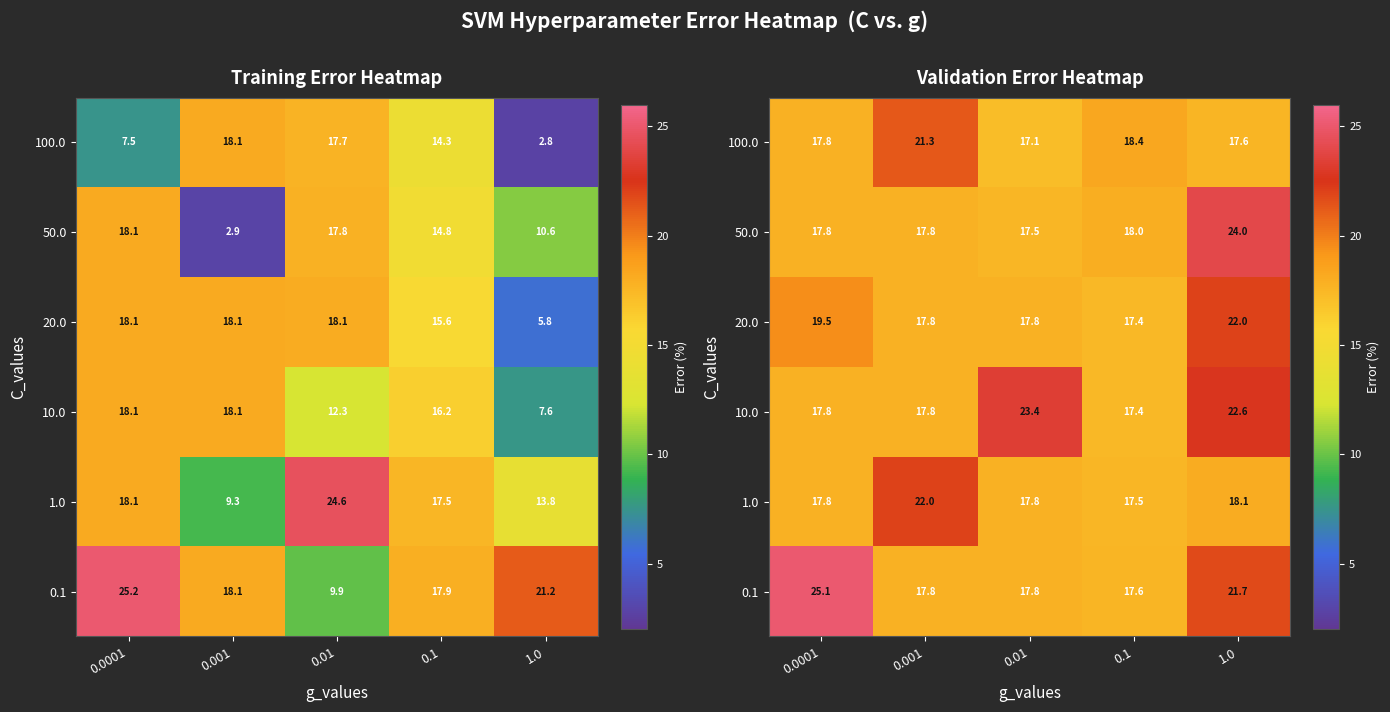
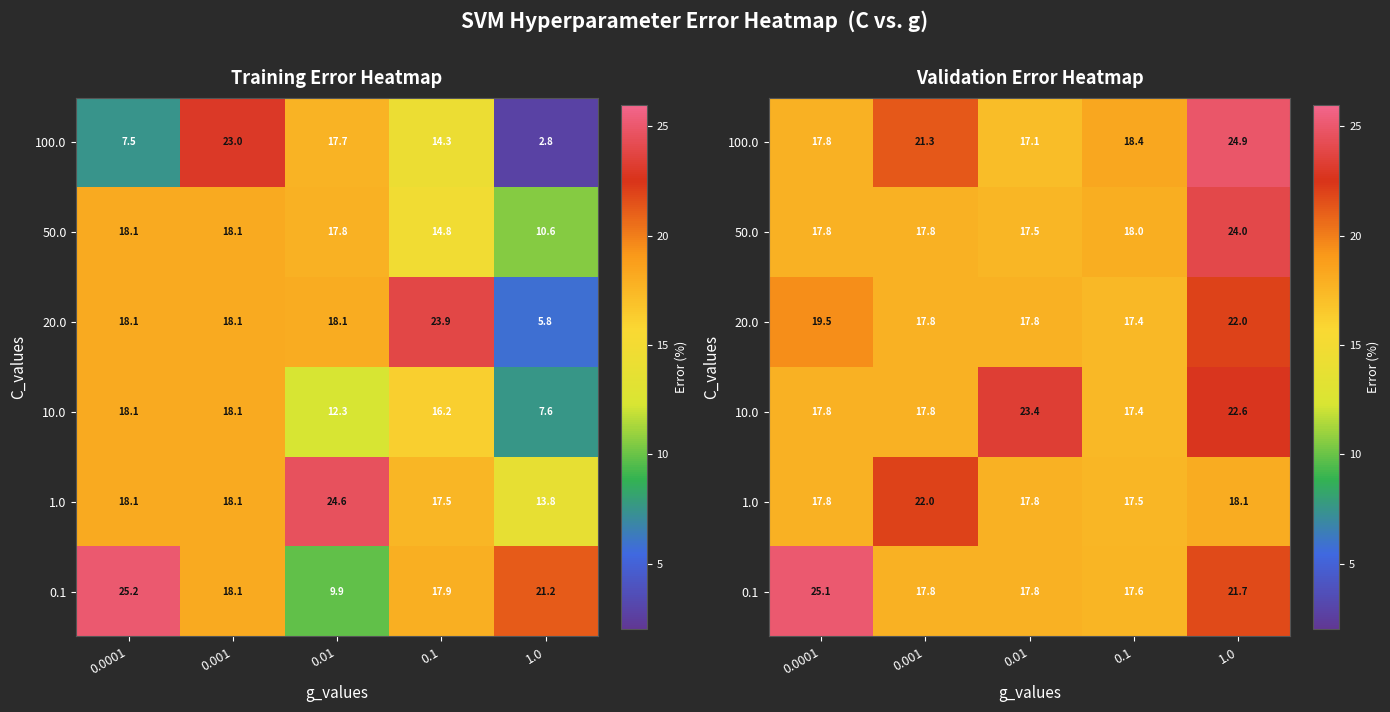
  {
    "Training Error Heatmap": {
      "100.0": {
        "0.0001": 7.5,
-       "0.001": 18.1,
+       "0.001": 23.0,
        "0.01": 17.7,
        "0.1": 14.3,
        "1.0": 2.8
      },
      "50.0": {
        "0.0001": 18.1,
-       "0.001": 2.9,
+       "0.001": 18.1,
        "0.01": 17.8,
        "0.1": 14.8,
        "1.0": 10.6
      },
      "20.0": {
        "0.0001": 18.1,
        "0.001": 18.1,
        "0.01": 18.1,
-       "0.1": 15.6,
+       "0.1": 23.9,
        "1.0": 5.8
      },
      "10.0": {
        "0.0001": 18.1,
        "0.001": 18.1,
        "0.01": 12.3,
        "0.1": 16.2,
        "1.0": 7.6
      },
      "1.0": {
        "0.0001": 18.1,
-       "0.001": 9.3,
+       "0.001": 18.1,
        "0.01": 24.6,
        "0.1": 17.5,
        "1.0": 13.8
      },
      "0.1": {
        "0.0001": 25.2,
        "0.001": 18.1,
        "0.01": 9.9,
        "0.1": 17.9,
        "1.0": 21.2
      }
    },
    "Validation Error Heatmap": {
      "100.0": {
        "0.0001": 17.8,
        "0.001": 21.3,
        "0.01": 17.1,
        "0.1": 18.4,
-       "1.0": 17.6
+       "1.0": 24.9
      },
      "50.0": {
        "0.0001": 17.8,
        "0.001": 17.8,
        "0.01": 17.5,
        "0.1": 18.0,
        "1.0": 24.0
      },
      "20.0": {
        "0.0001": 19.5,
        "0.001": 17.8,
        "0.01": 17.8,
        "0.1": 17.4,
        "1.0": 22.0
      },
      "10.0": {
        "0.0001": 17.8,
        "0.001": 17.8,
        "0.01": 23.4,
        "0.1": 17.4,
        "1.0": 22.6
      },
      "1.0": {
        "0.0001": 17.8,
        "0.001": 22.0,
        "0.01": 17.8,
        "0.1": 17.5,
        "1.0": 18.1
      },
      "0.1": {
        "0.0001": 25.1,
        "0.001": 17.8,
        "0.01": 17.8,
        "0.1": 17.6,
        "1.0": 21.7
      }
    }
  }
